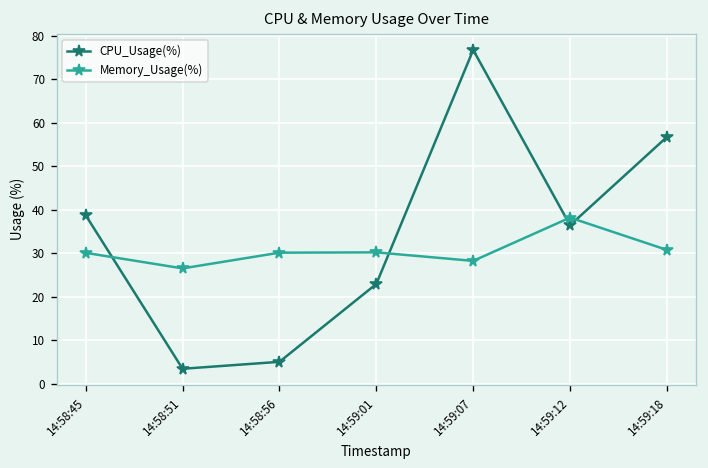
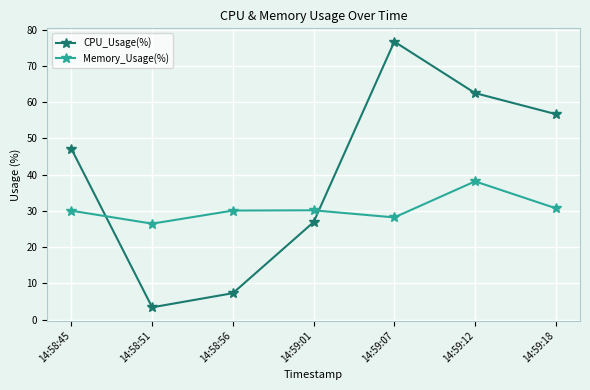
  {
    "CPU_Usage(%)": {
-     "14:58:45": 39,
+     "14:58:45": 47,
      "14:58:51": 3,
-     "14:58:56": 5,
-     "14:59:01": 23,
+     "14:58:56": 7,
+     "14:59:01": 27,
      "14:59:07": 77,
-     "14:59:12": 36,
+     "14:59:12": 63,
      "14:59:18": 57
    },
    "Memory_Usage(%)": {
      "14:58:45": 30,
      "14:58:51": 26,
      "14:58:56": 30,
      "14:59:01": 30,
      "14:59:07": 28,
      "14:59:12": 38,
      "14:59:18": 31
    }
  }
